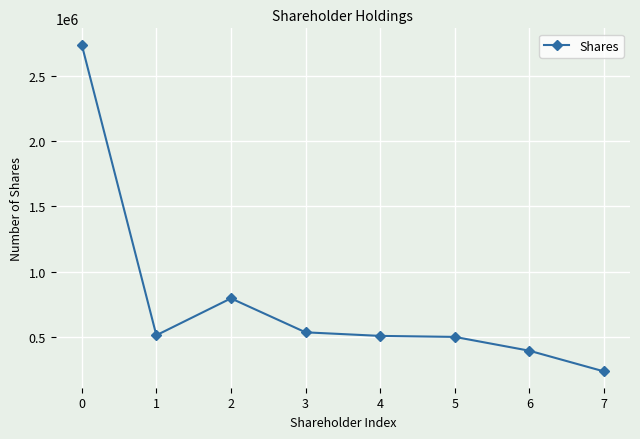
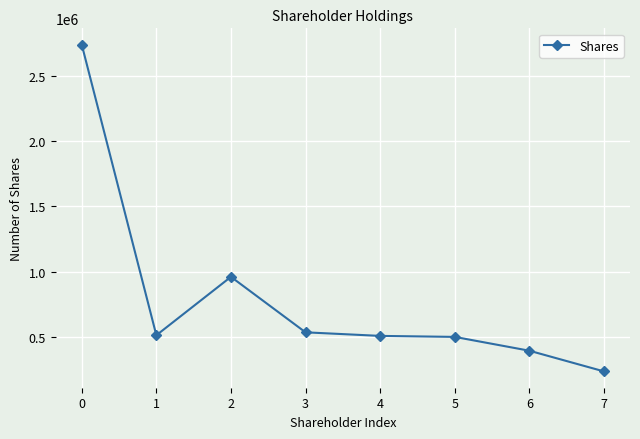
  {
    "0": 2740000,
    "1": 510000,
-   "2": 790000,
+   "2": 960000,
    "3": 530000,
    "4": 510000,
    "5": 500000,
    "6": 390000,
    "7": 240000
  }
